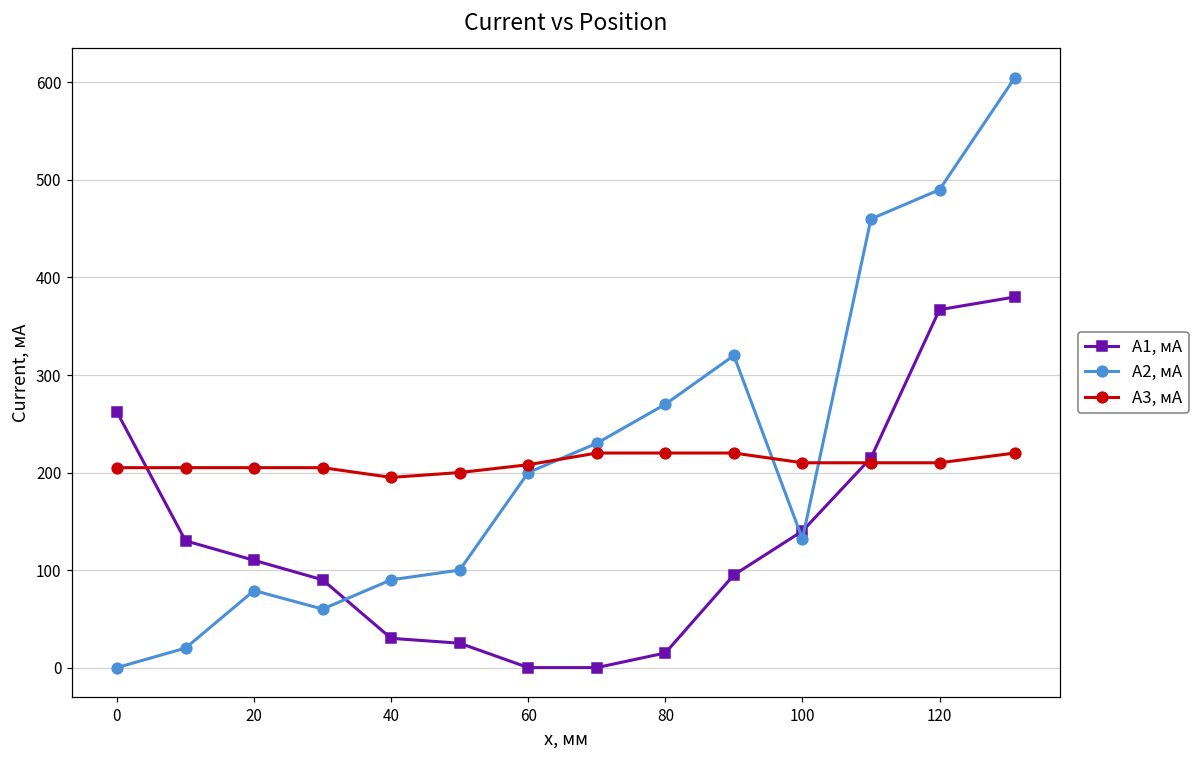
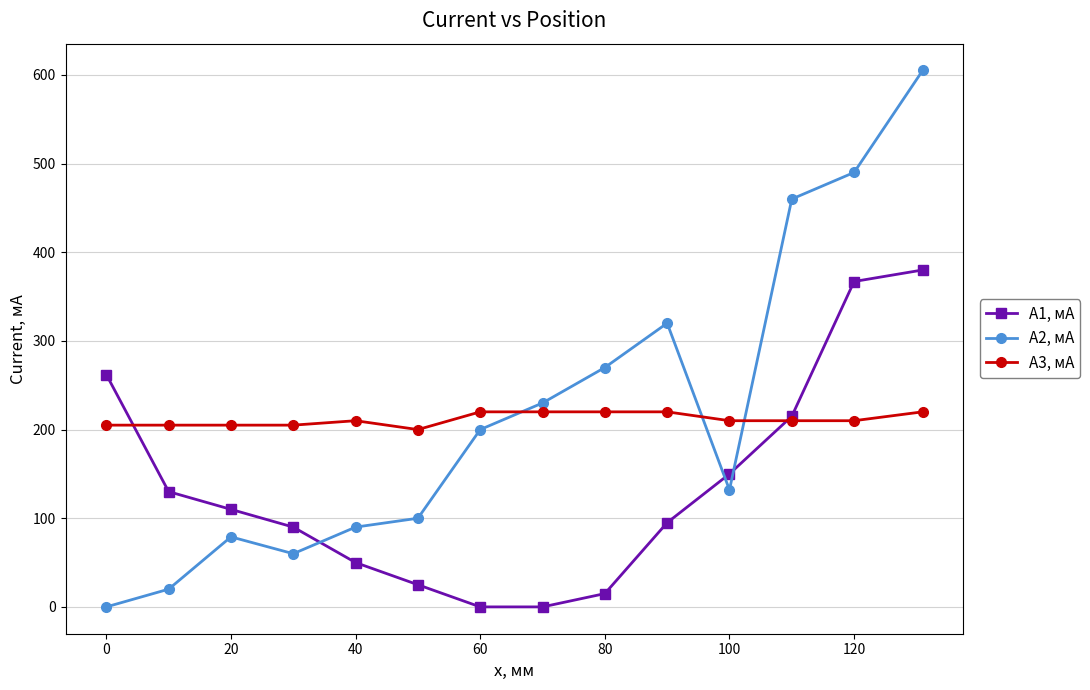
  {
    "A1, мА": {
      "0": 260,
      "20": 110,
-     "40": 30,
+     "40": 50,
      "60": 0,
      "80": 20,
-     "100": 140,
+     "100": 150,
      "120": 370
    },
    "A2, мА": {
      "0": 0,
      "20": 80,
      "40": 90,
      "60": 200,
      "80": 270,
      "100": 130,
      "120": 490
    },
    "A3, мА": {
      "0": 210,
      "20": 210,
-     "40": 200,
-     "60": 210,
+     "40": 210,
+     "60": 220,
      "80": 220,
      "100": 210,
      "120": 210
    }
  }
